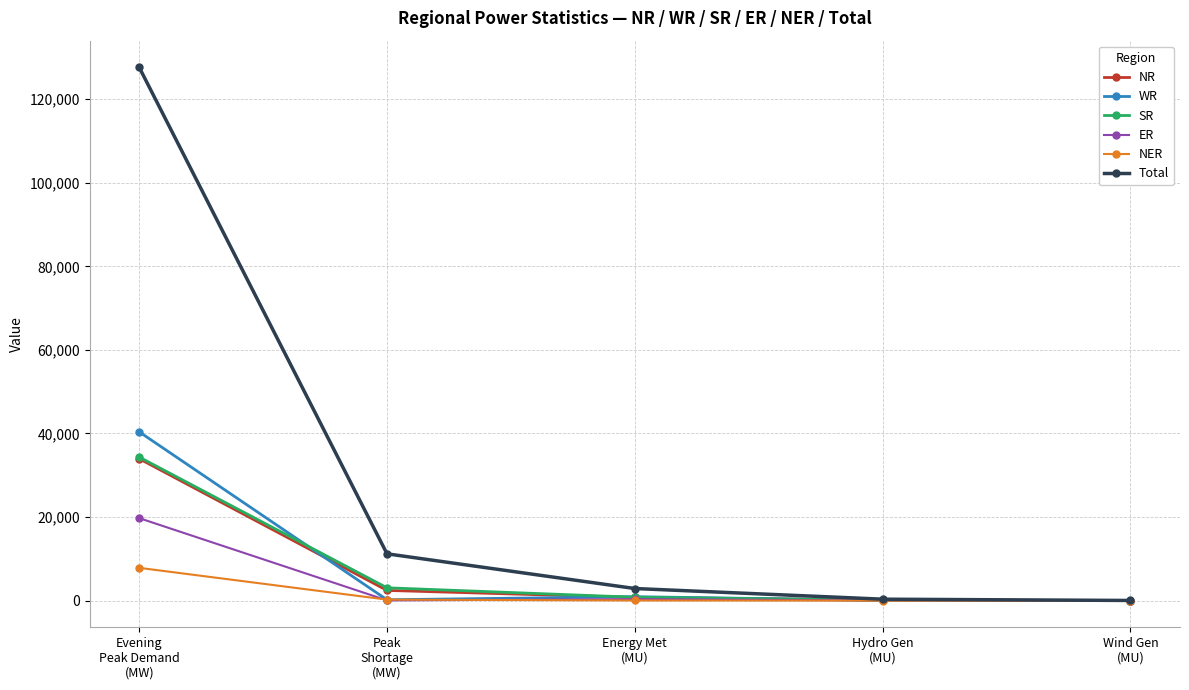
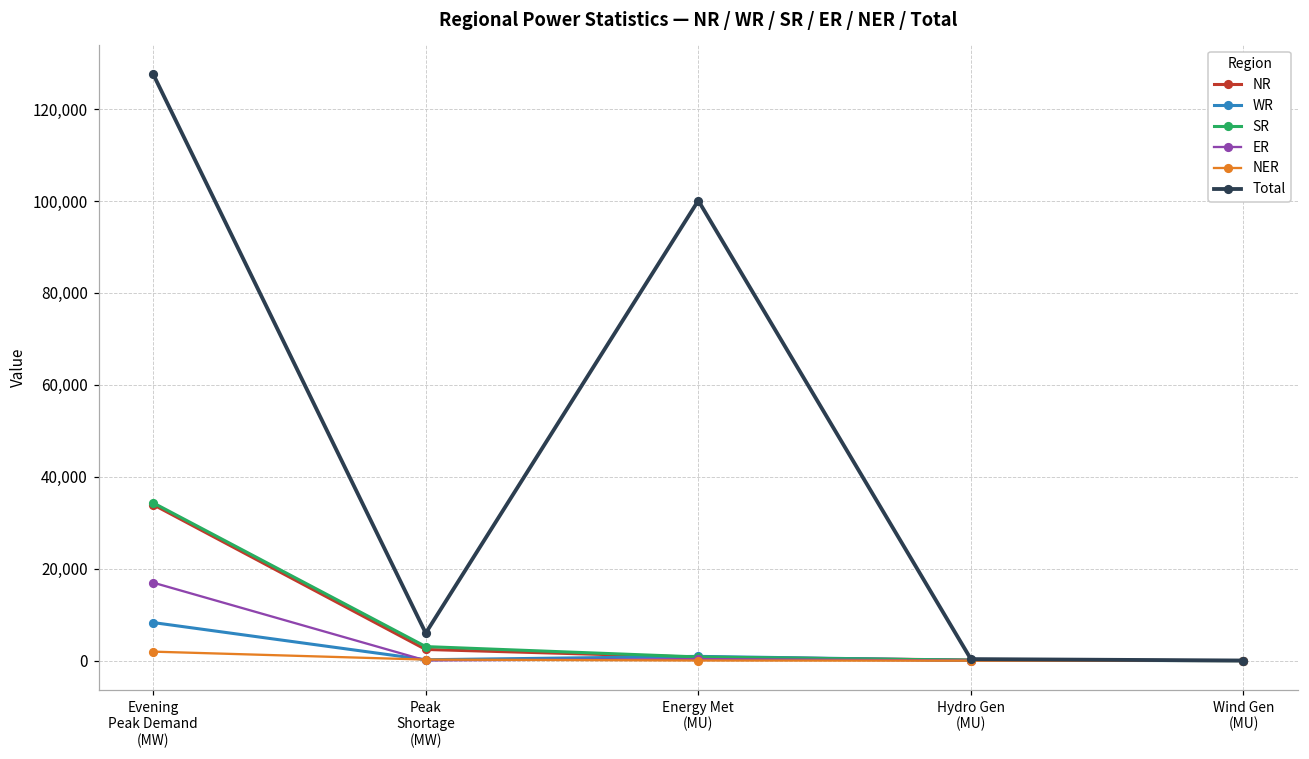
  {
    "NR": {
      "Peak Shortage (MW)": "2,000"
    },
    "WR": {
-     "Evening Peak Demand (MW)": "40,000"
+     "Evening Peak Demand (MW)": "8,000"
    },
    "SR": {
      "Peak Shortage (MW)": "3,000"
    },
    "ER": {
-     "Evening Peak Demand (MW)": "20,000"
+     "Evening Peak Demand (MW)": "17,000"
    },
    "NER": {
-     "Evening Peak Demand (MW)": "8,000"
+     "Evening Peak Demand (MW)": "2,000"
    },
    "Total": {
      "Evening Peak Demand (MW)": "128,000",
-     "Peak Shortage (MW)": "11,000",
-     "Energy Met (MU)": "3,000"
+     "Peak Shortage (MW)": "6,000",
+     "Energy Met (MU)": "100,000"
    }
  }
